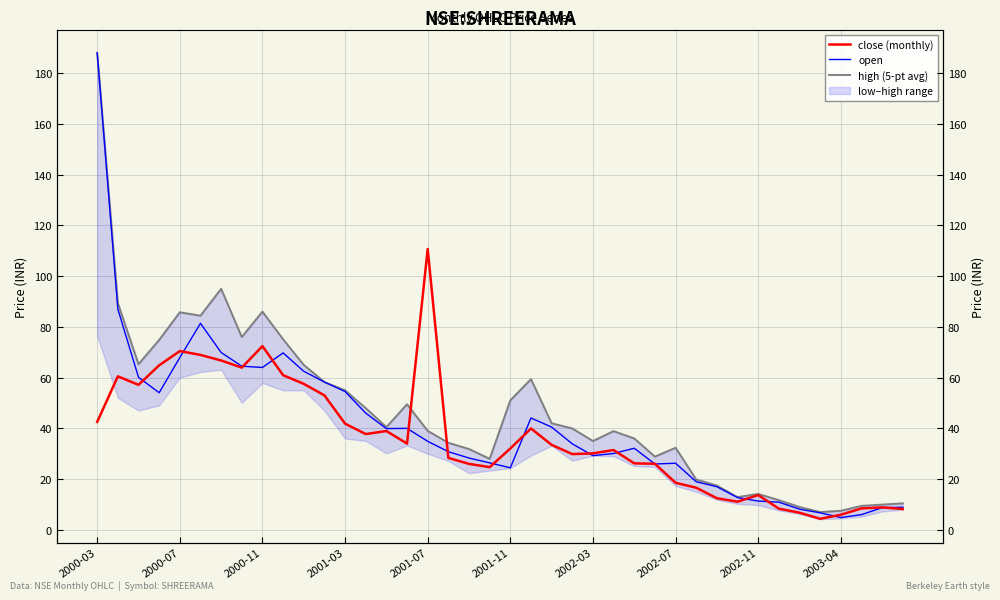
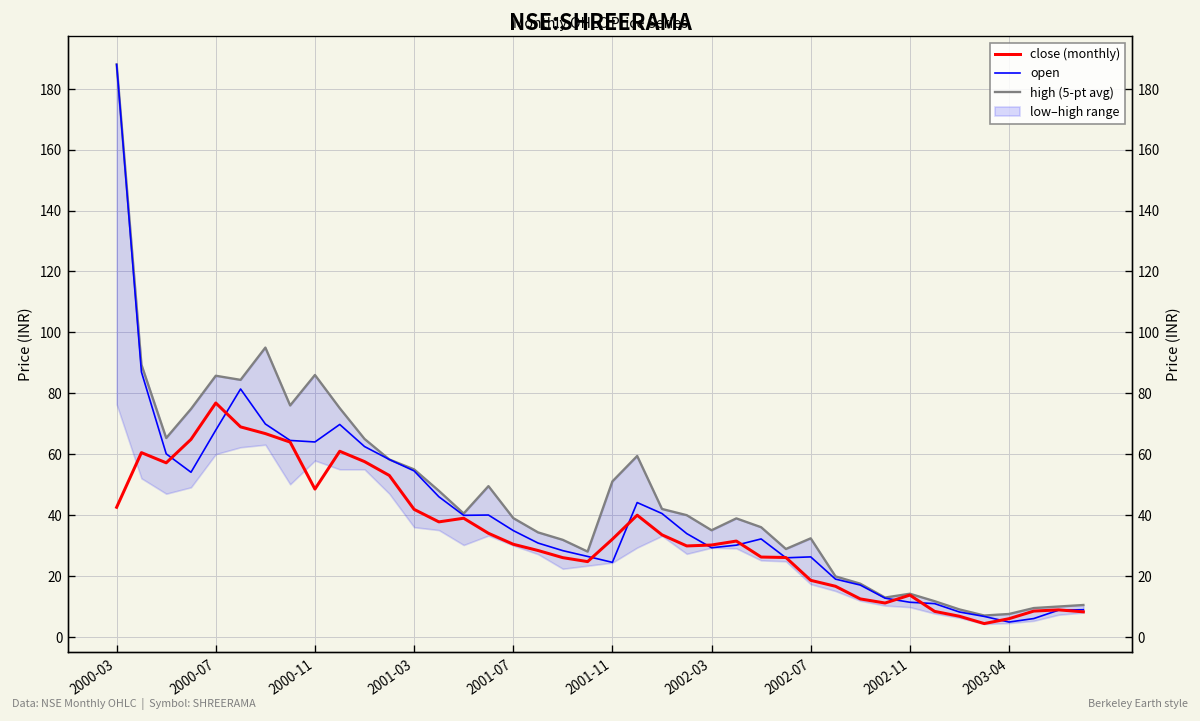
  {
    "close (monthly)": {
      "2000-03": 43,
-     "2000-07": 70,
-     "2000-11": 72,
+     "2000-07": 77,
+     "2000-11": 49,
      "2001-03": 42,
-     "2001-07": 111,
+     "2001-07": 30,
      "2001-11": 32,
      "2002-07": 19,
      "2003-04": 6
    }
  }
